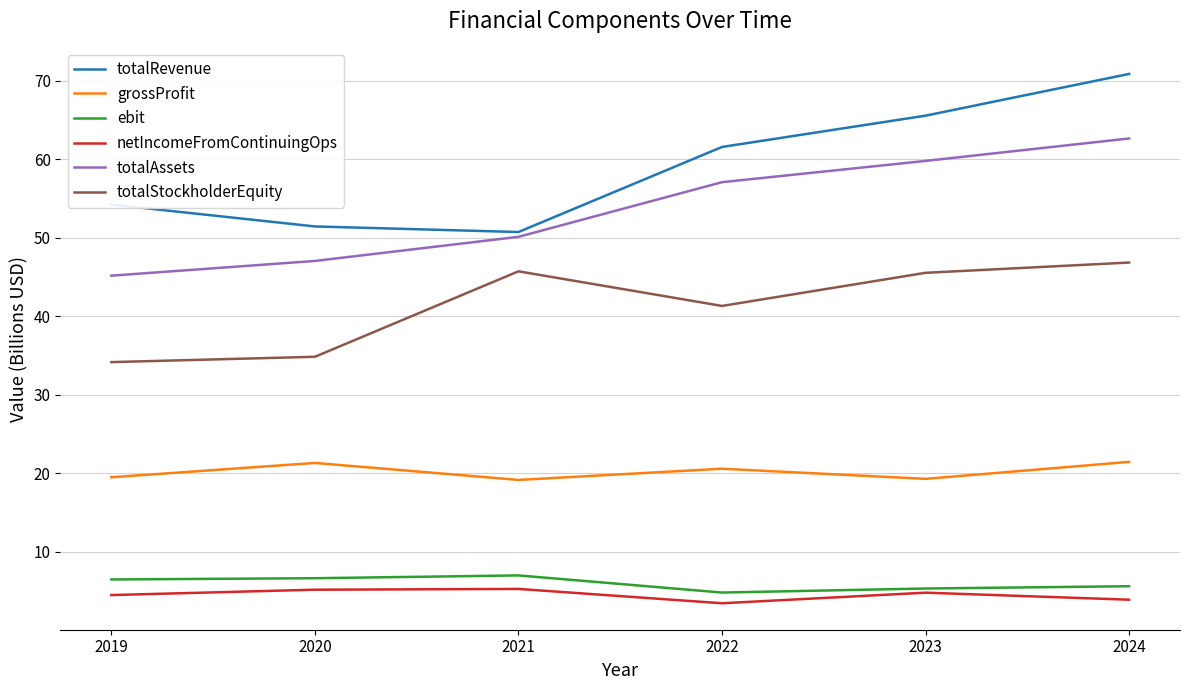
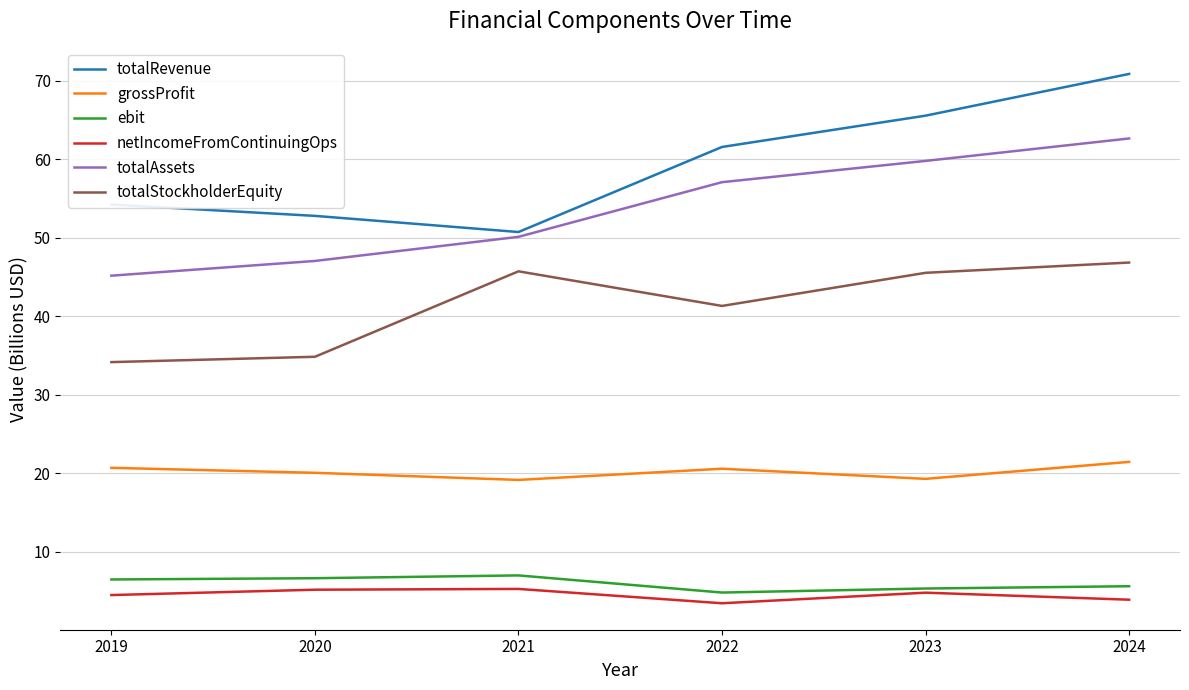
  {
    "totalRevenue": {
-     "2020": 51,
+     "2020": 53,
      "2021": 51,
      "2022": 62,
      "2023": 66,
      "2024": 71
    },
    "grossProfit": {
-     "2019": 19,
-     "2020": 21,
+     "2019": 21,
+     "2020": 20,
      "2021": 19,
      "2022": 21,
      "2023": 19,
      "2024": 21
    },
    "ebit": {
      "2019": 6,
      "2020": 7,
      "2021": 7,
      "2022": 5,
      "2023": 5,
      "2024": 6
    },
    "netIncomeFromContinuingOps": {
      "2019": 4,
      "2020": 5,
      "2021": 5,
      "2022": 3,
      "2023": 5,
      "2024": 4
    },
    "totalAssets": {
      "2019": 45,
      "2020": 47,
      "2021": 50,
      "2022": 57,
      "2023": 60,
      "2024": 63
    },
    "totalStockholderEquity": {
      "2019": 34,
      "2020": 35,
      "2021": 46,
      "2022": 41,
      "2023": 46,
      "2024": 47
    }
  }
